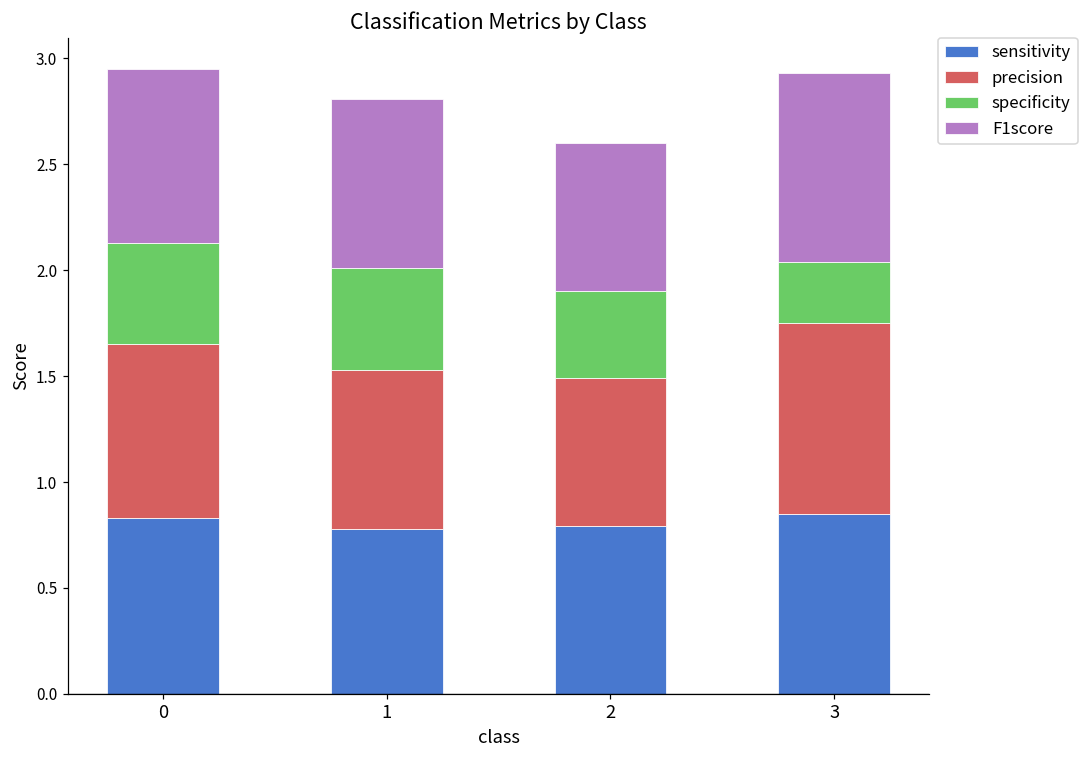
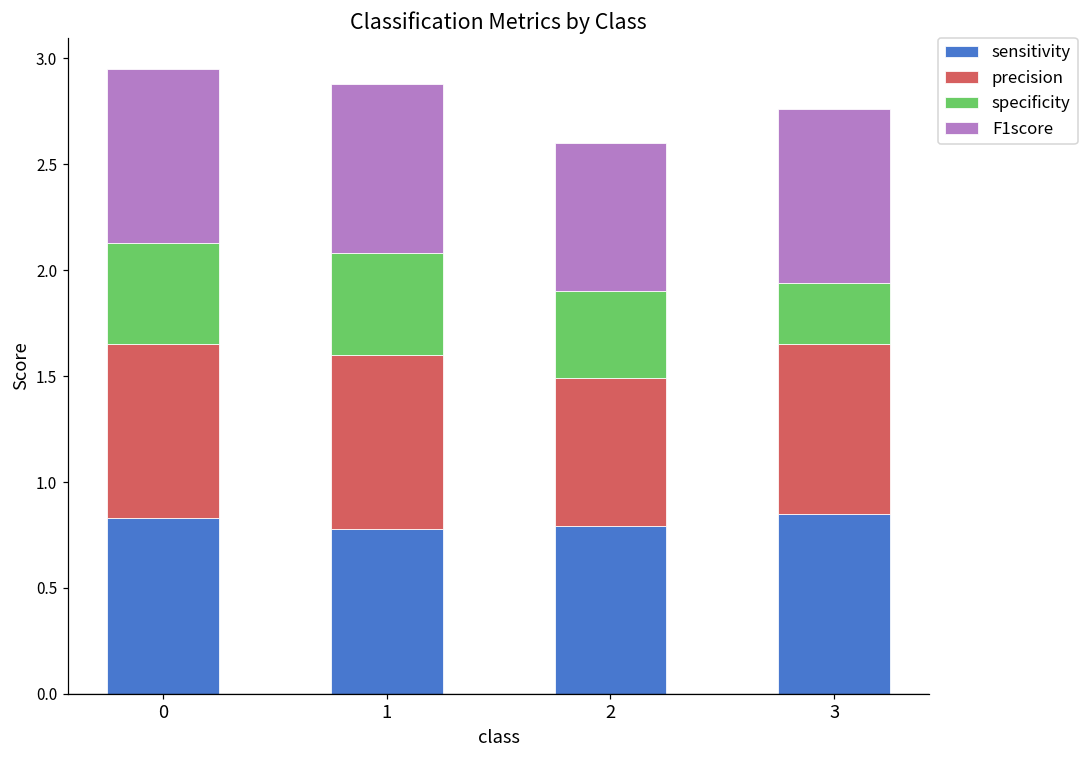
  {
    "precision": {
      "0": 0.82,
-     "1": 0.75,
+     "1": 0.82,
      "2": 0.70,
-     "3": 0.9
+     "3": 0.8
    },
    "specificity": {
      "0": 0.48,
      "1": 0.48,
      "2": 0.41,
      "3": 0.29
    },
    "F1score": {
      "0": 0.82,
      "1": 0.80,
      "2": 0.70,
-     "3": 0.89
+     "3": 0.82
    }
  }
